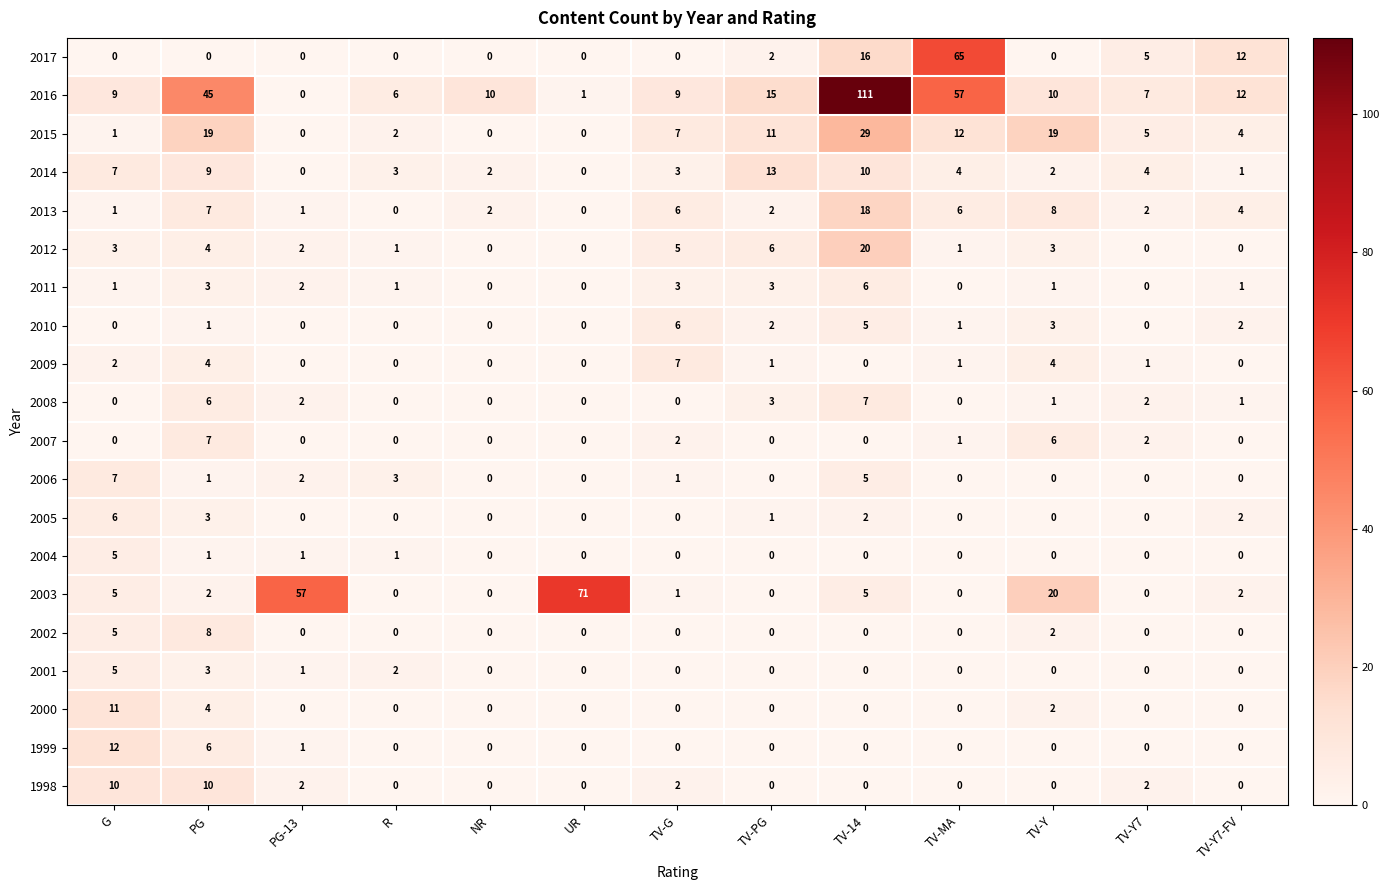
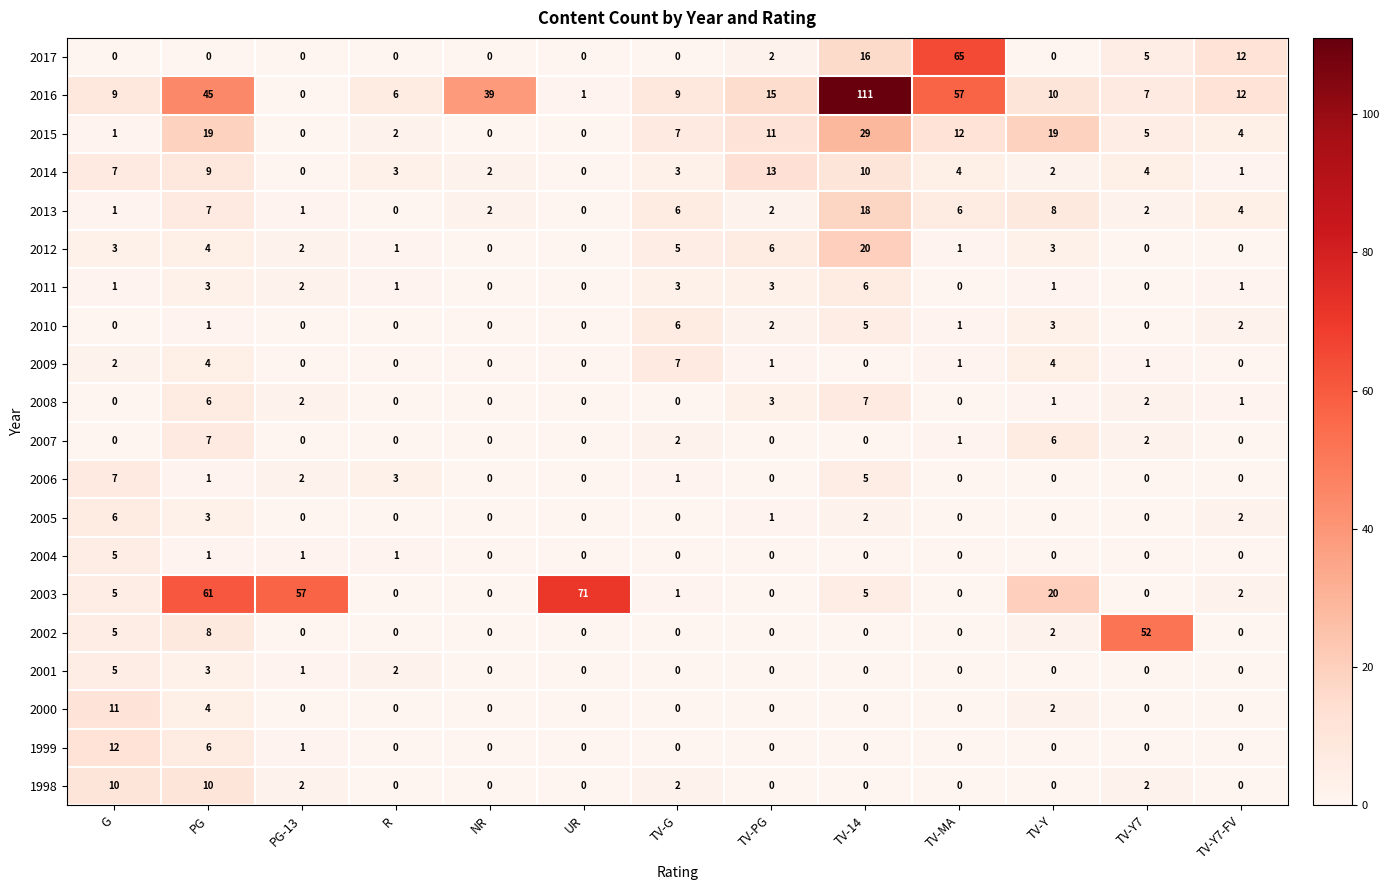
  {
    "2016": {
      "G": 9,
      "PG": 45,
      "PG-13": 0,
      "R": 6,
-     "NR": 10,
+     "NR": 39,
      "UR": 1,
      "TV-G": 9,
      "TV-PG": 15,
      "TV-14": 111,
      "TV-MA": 57,
      "TV-Y": 10,
      "TV-Y7": 7,
      "TV-Y7-FV": 12
    },
    "2003": {
      "G": 5,
-     "PG": 2,
+     "PG": 61,
      "PG-13": 57,
      "R": 0,
      "NR": 0,
      "UR": 71,
      "TV-G": 1,
      "TV-PG": 0,
      "TV-14": 5,
      "TV-MA": 0,
      "TV-Y": 20,
      "TV-Y7": 0,
      "TV-Y7-FV": 2
    },
    "2002": {
      "G": 5,
      "PG": 8,
      "PG-13": 0,
      "R": 0,
      "NR": 0,
      "UR": 0,
      "TV-G": 0,
      "TV-PG": 0,
      "TV-14": 0,
      "TV-MA": 0,
      "TV-Y": 2,
-     "TV-Y7": 0,
+     "TV-Y7": 52,
      "TV-Y7-FV": 0
    }
  }
